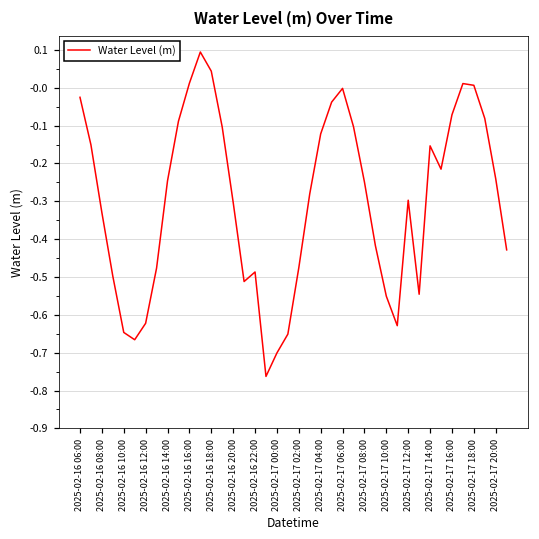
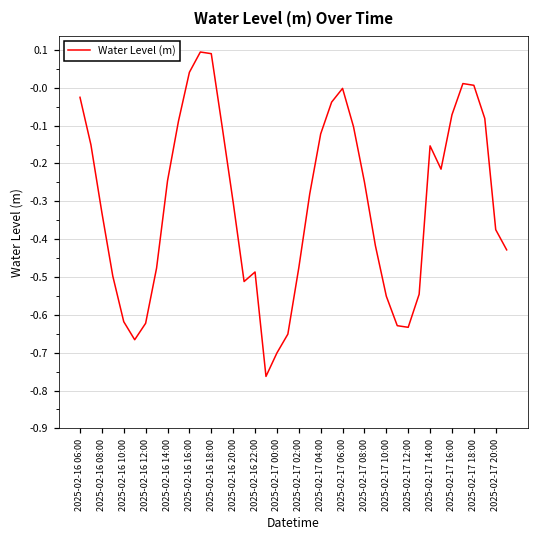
  {
    "2025-02-16 06:00": -0.03,
    "2025-02-16 08:00": -0.33,
-   "2025-02-16 10:00": -0.65,
+   "2025-02-16 10:00": -0.62,
    "2025-02-16 12:00": -0.62,
    "2025-02-16 14:00": -0.25,
-   "2025-02-16 16:00": 0.01,
-   "2025-02-16 18:00": 0.04,
+   "2025-02-16 16:00": 0.04,
+   "2025-02-16 18:00": 0.09,
    "2025-02-16 20:00": -0.30,
    "2025-02-16 22:00": -0.49,
    "2025-02-17 00:00": -0.70,
    "2025-02-17 02:00": -0.48,
    "2025-02-17 04:00": -0.12,
    "2025-02-17 06:00": 0.00,
    "2025-02-17 08:00": -0.25,
    "2025-02-17 10:00": -0.55,
-   "2025-02-17 12:00": -0.30,
+   "2025-02-17 12:00": -0.63,
    "2025-02-17 14:00": -0.15,
    "2025-02-17 16:00": -0.07,
    "2025-02-17 18:00": 0.01,
-   "2025-02-17 20:00": -0.24
+   "2025-02-17 20:00": -0.38
  }
